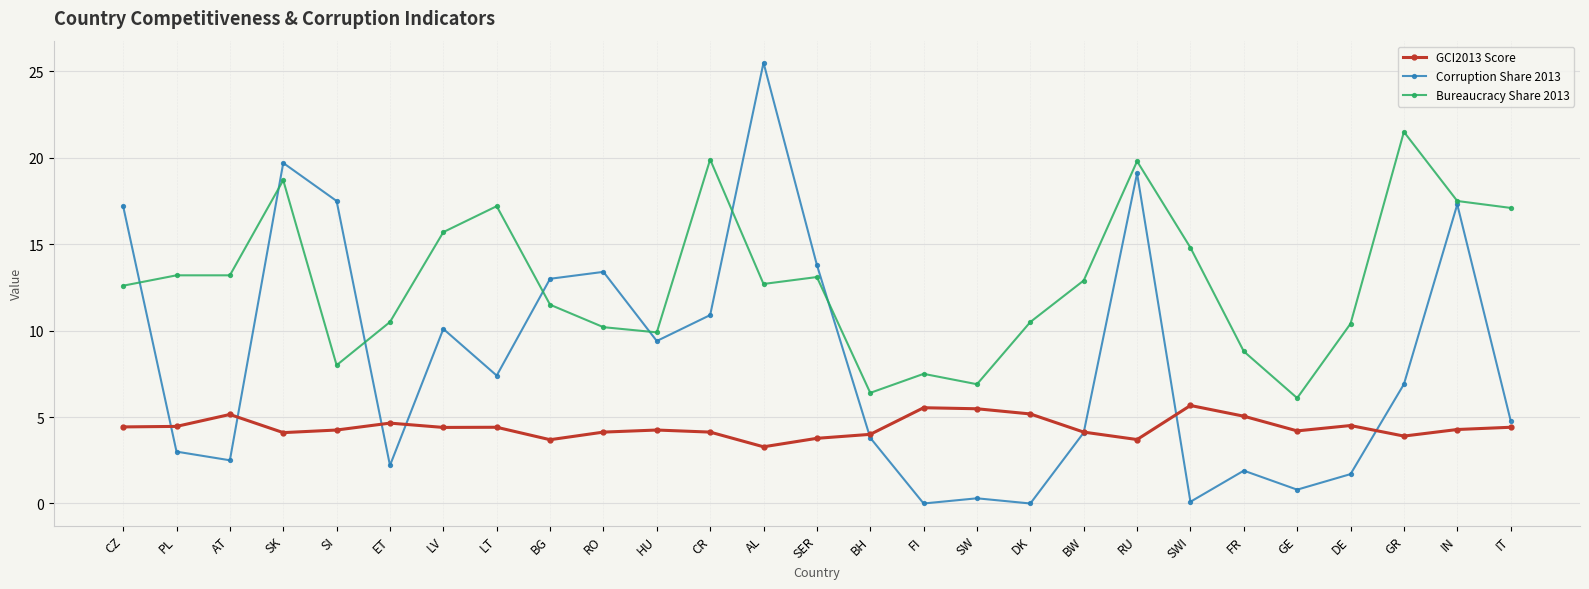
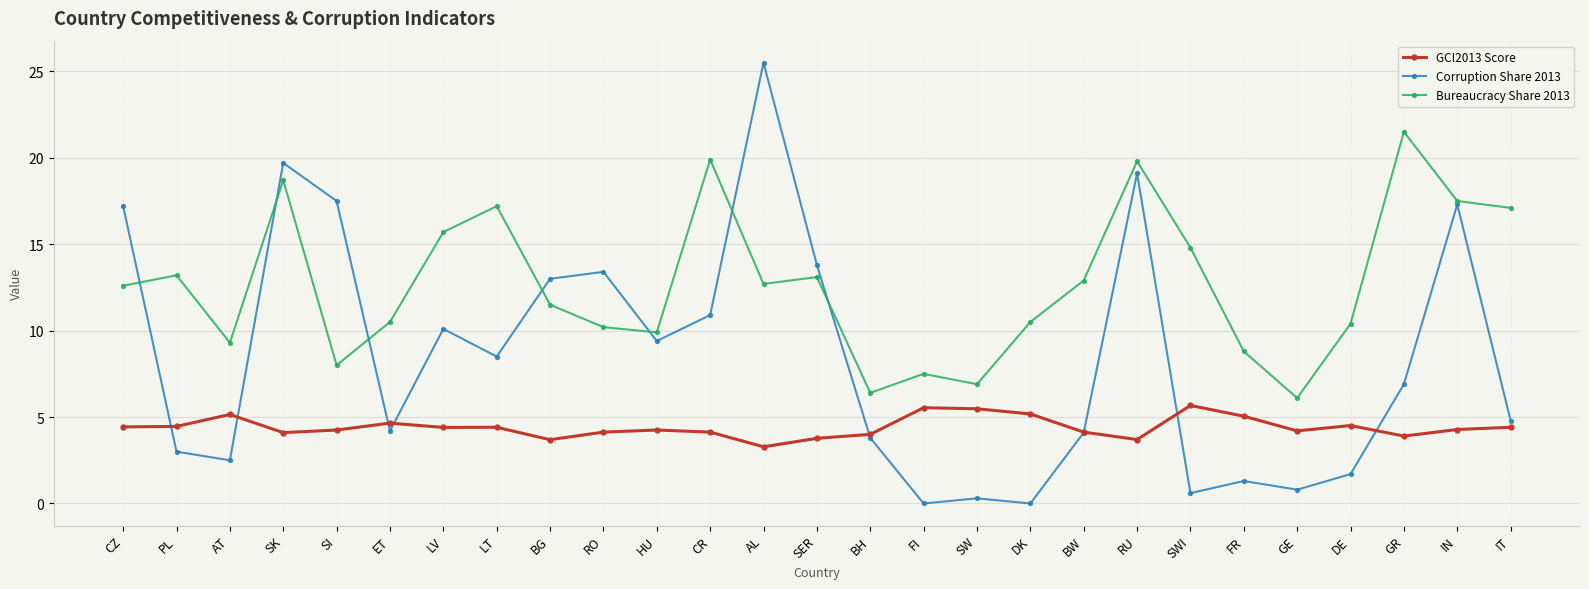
  {
    "GCI2013 Score": {
      "CZ": 4.4,
      "PL": 4.5,
      "AT": 5.2,
      "SK": 4.1,
      "SI": 4.3,
      "ET": 4.7,
      "LV": 4.4,
      "LT": 4.4,
      "BG": 3.7,
      "RO": 4.1,
      "HU": 4.3,
      "CR": 4.1,
      "AL": 3.3,
      "SER": 3.8,
      "BH": 4.0,
      "FI": 5.5,
      "SW": 5.5,
      "DK": 5.2,
      "RU": 3.7,
      "SWI": 5.7,
      "FR": 5.1,
      "GE": 4.2,
      "DE": 4.5,
      "GR": 3.9,
      "IN": 4.3,
      "IT": 4.4
    },
    "Corruption Share 2013": {
      "CZ": 17.2,
      "PL": 3.0,
      "AT": 2.5,
      "SK": 19.7,
      "SI": 17.5,
-     "ET": 2.2,
+     "ET": 4.2,
      "LV": 10.1,
-     "LT": 7.4,
+     "LT": 8.5,
      "BG": 13.0,
      "RO": 13.4,
      "HU": 9.4,
      "CR": 10.9,
      "AL": 25.5,
      "SER": 13.8,
      "BH": 3.8,
      "FI": 0.0,
      "SW": 0.3,
      "DK": 0.0,
      "RU": 19.1,
-     "SWI": 0.1,
-     "FR": 1.9,
+     "SWI": 0.6,
+     "FR": 1.3,
      "GE": 0.8,
      "DE": 1.7,
      "GR": 6.9,
      "IN": 17.3,
      "IT": 4.8
    },
    "Bureaucracy Share 2013": {
      "CZ": 12.6,
      "PL": 13.2,
-     "AT": 13.2,
+     "AT": 9.3,
      "SK": 18.7,
      "SI": 8.0,
      "ET": 10.5,
      "LV": 15.7,
      "LT": 17.2,
      "BG": 11.5,
      "RO": 10.2,
      "HU": 9.9,
      "CR": 19.9,
      "AL": 12.7,
      "SER": 13.1,
      "BH": 6.4,
      "FI": 7.5,
      "SW": 6.9,
      "DK": 10.5,
      "BW": 12.9,
      "RU": 19.8,
      "SWI": 14.8,
      "FR": 8.8,
      "GE": 6.1,
      "DE": 10.4,
      "GR": 21.5,
      "IN": 17.5,
      "IT": 17.1
    }
  }
